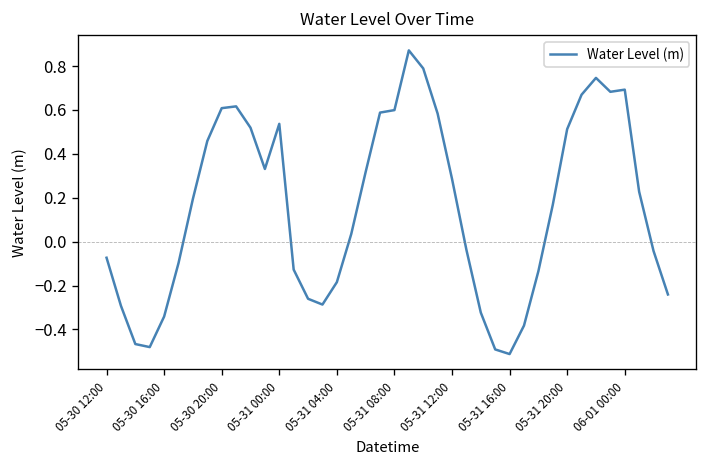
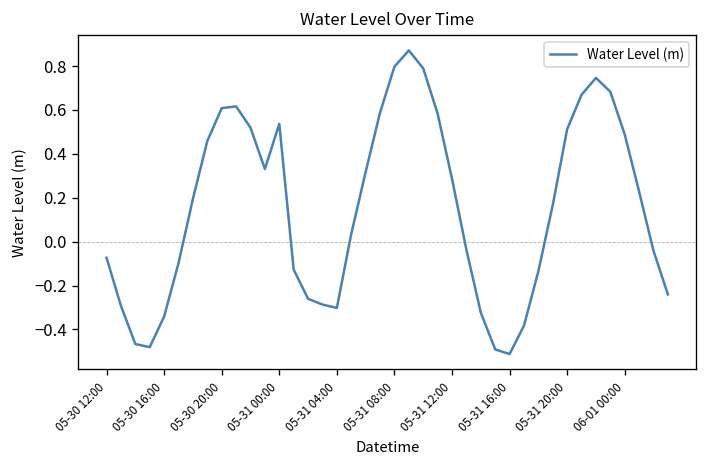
  {
    "05-30 12:00": -0.07,
    "05-30 16:00": -0.34,
    "05-30 20:00": 0.61,
    "05-31 00:00": 0.54,
-   "05-31 04:00": -0.18,
-   "05-31 08:00": 0.60,
+   "05-31 04:00": -0.30,
+   "05-31 08:00": 0.80,
    "05-31 12:00": 0.29,
    "05-31 16:00": -0.51,
    "05-31 20:00": 0.51,
-   "06-01 00:00": 0.69
+   "06-01 00:00": 0.49
  }
